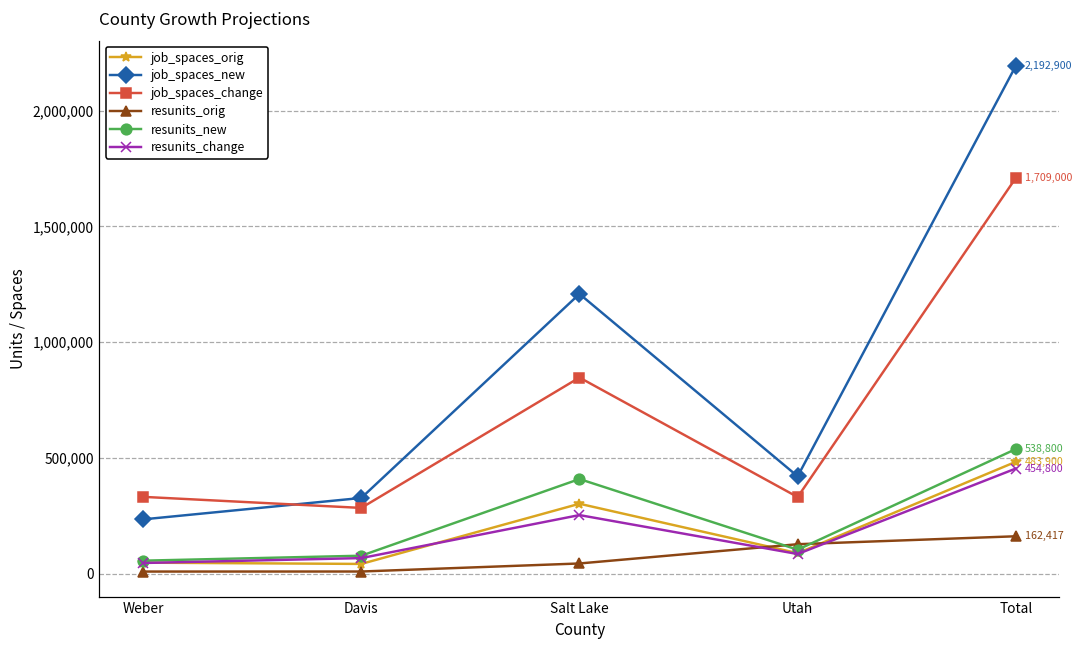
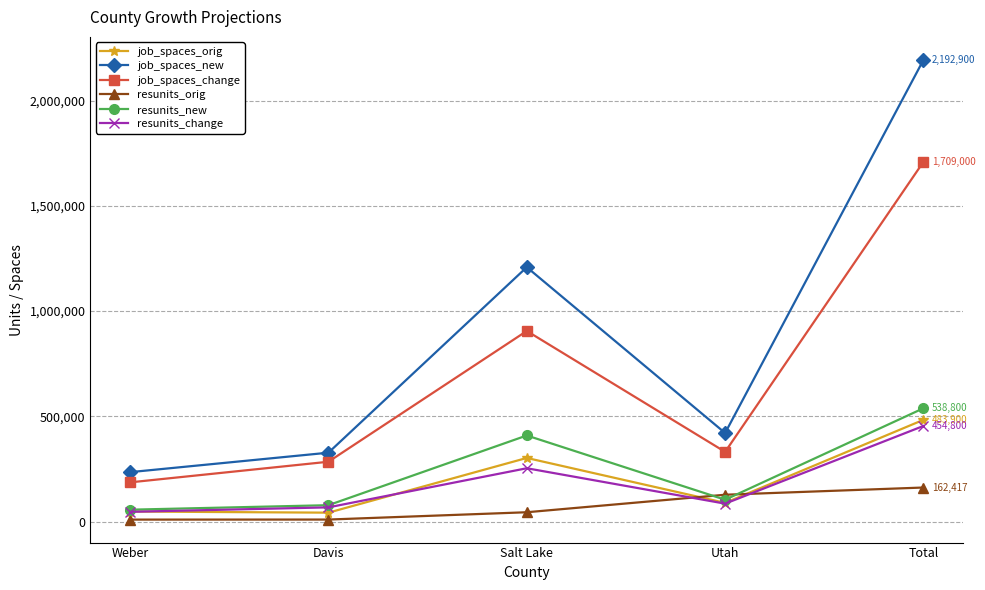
  {
    "job_spaces_orig": {
      "Davis": "40,000",
      "Salt Lake": "300,000"
    },
    "job_spaces_new": {
      "Total": "2,192,900"
    },
    "job_spaces_change": {
-     "Weber": "330,000",
+     "Weber": "190,000",
      "Davis": "280,000",
-     "Salt Lake": "850,000",
+     "Salt Lake": "910,000",
      "Utah": "330,000"
    },
    "resunits_orig": {
      "Total": "162,417"
    },
    "resunits_new": {
      "Total": "538,800"
    },
    "resunits_change": {
      "Salt Lake": "250,000"
    }
  }
